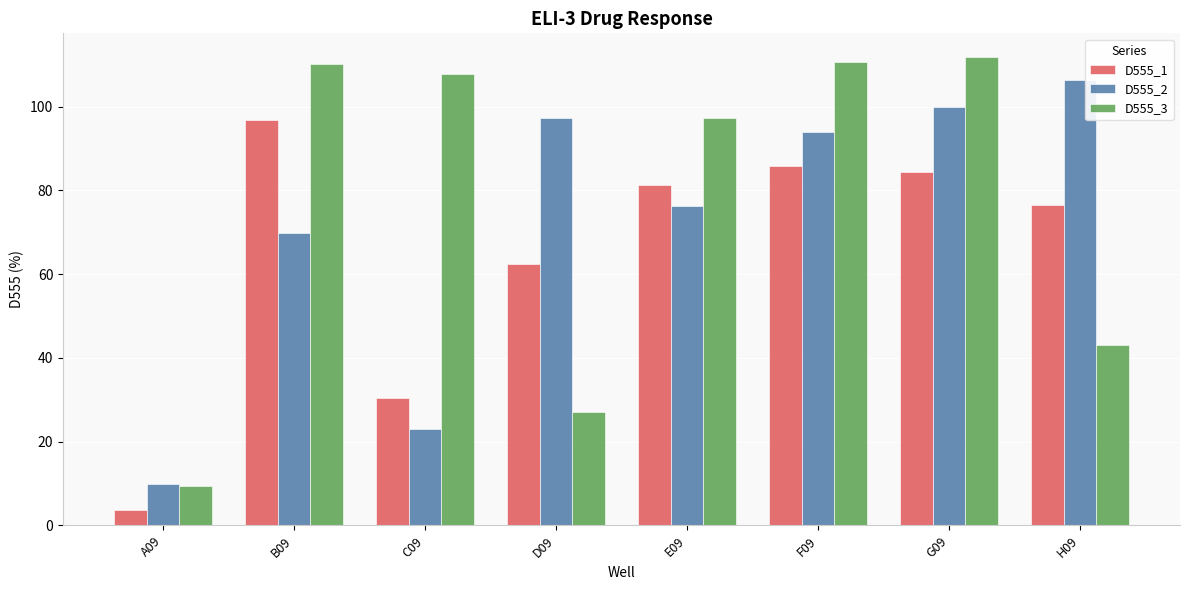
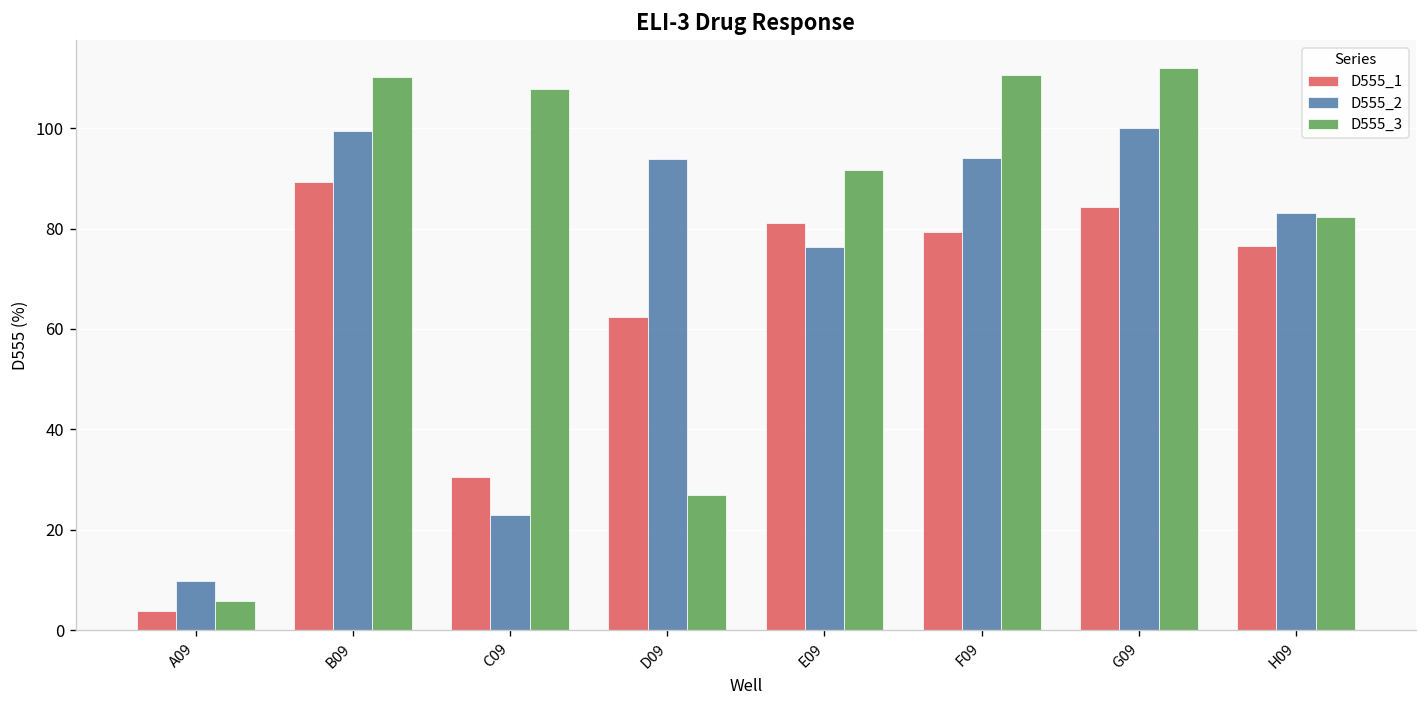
  {
    "D555_1": {
      "A09": 4,
-     "B09": 97,
+     "B09": 89,
      "C09": 30,
      "D09": 62,
      "E09": 81,
-     "F09": 86,
+     "F09": 79,
      "G09": 84,
      "H09": 76
    },
    "D555_2": {
      "A09": 10,
-     "B09": 70,
+     "B09": 99,
      "C09": 23,
-     "D09": 97,
+     "D09": 94,
      "E09": 76,
      "F09": 94,
      "G09": 100,
-     "H09": 106
+     "H09": 83
    },
    "D555_3": {
-     "A09": 9,
+     "A09": 6,
      "B09": 110,
      "C09": 108,
      "D09": 27,
-     "E09": 97,
+     "E09": 92,
      "F09": 111,
      "G09": 112,
-     "H09": 43
+     "H09": 82
    }
  }
